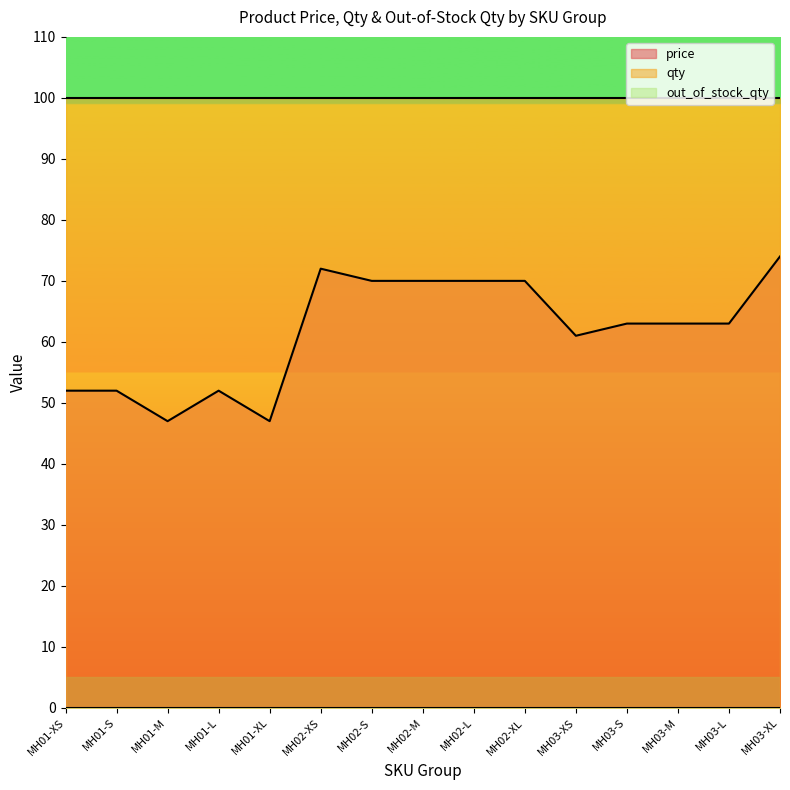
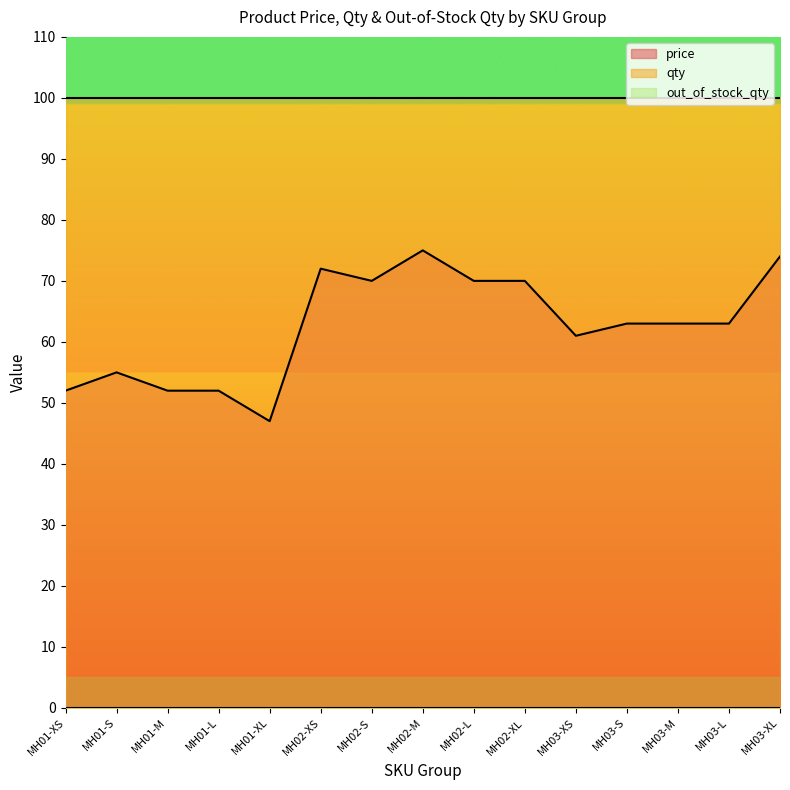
  {
    "price": {
      "MH01-XS": 52,
-     "MH01-S": 52,
-     "MH01-M": 47,
+     "MH01-S": 55,
+     "MH01-M": 52,
      "MH01-L": 52,
      "MH01-XL": 47,
      "MH02-XS": 72,
      "MH02-S": 70,
-     "MH02-M": 70,
+     "MH02-M": 75,
      "MH02-L": 70,
      "MH02-XL": 70,
      "MH03-XS": 61,
      "MH03-S": 63,
      "MH03-M": 63,
      "MH03-L": 63,
      "MH03-XL": 74
    },
    "qty": {
      "MH01-XS": 100,
      "MH01-S": 100,
      "MH01-M": 100,
      "MH01-L": 100,
      "MH01-XL": 100,
      "MH02-XS": 100,
      "MH02-S": 100,
      "MH02-M": 100,
      "MH02-L": 100,
      "MH02-XL": 100,
      "MH03-XS": 100,
      "MH03-XL": 100
    }
  }
